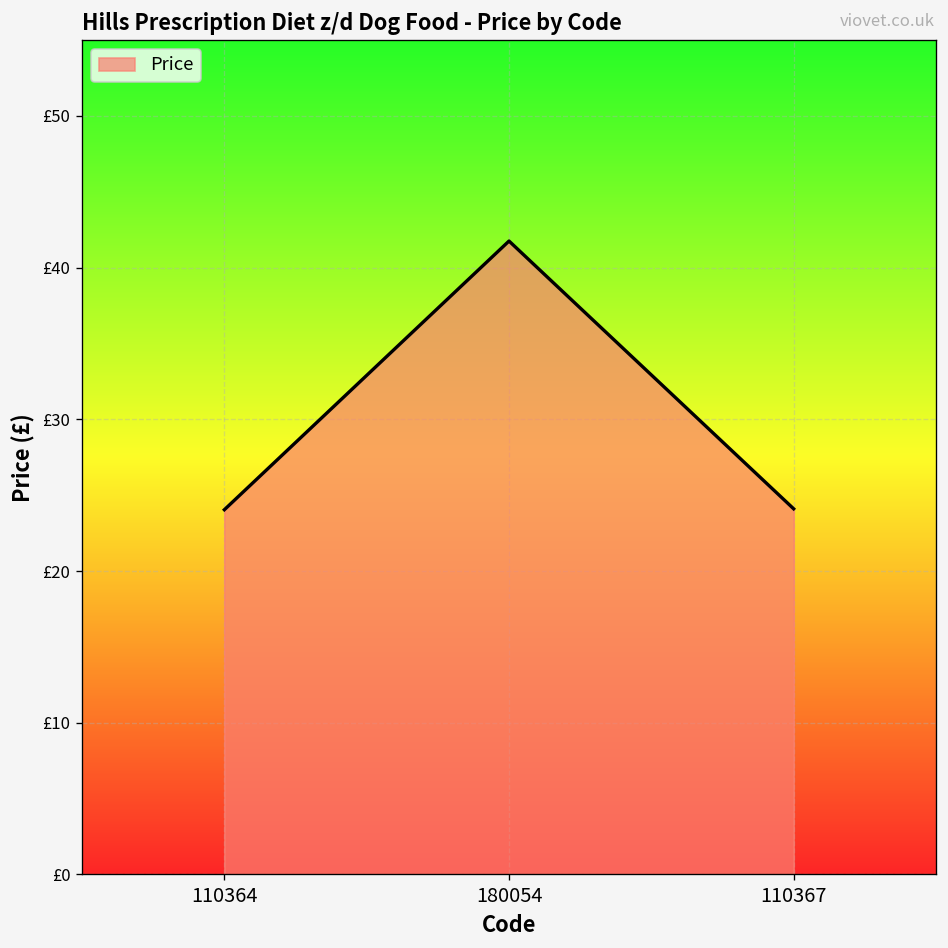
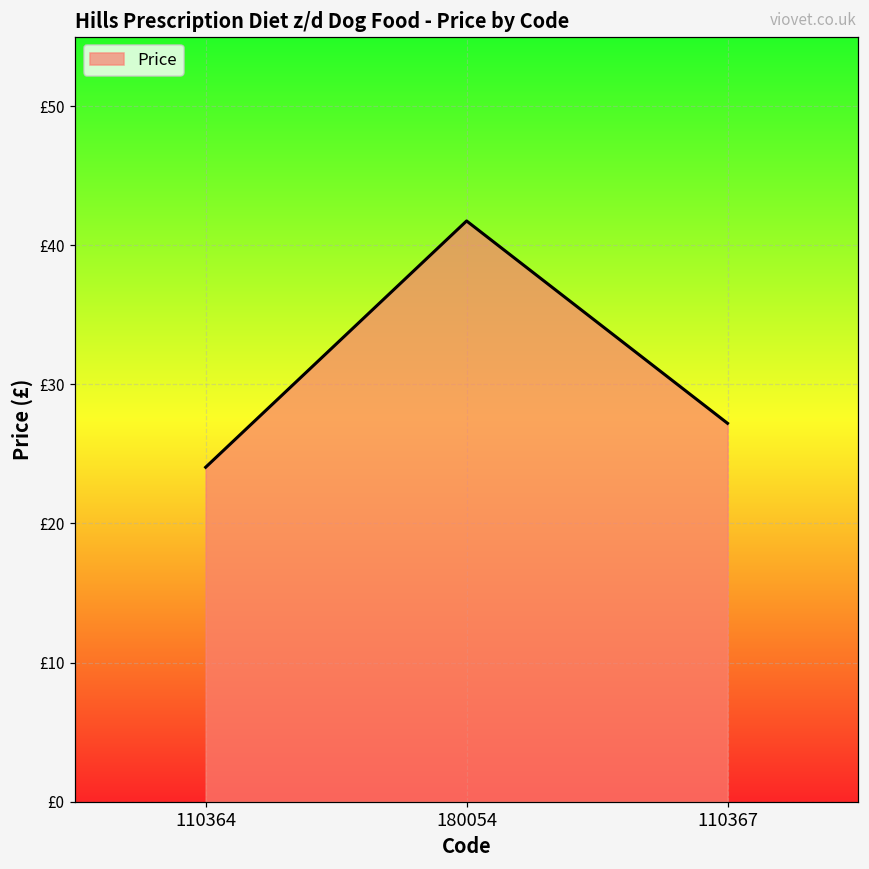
  {
    "110364": "£24.0",
    "180054": "£41.8",
-   "110367": "£24.1"
+   "110367": "£27.2"
  }
